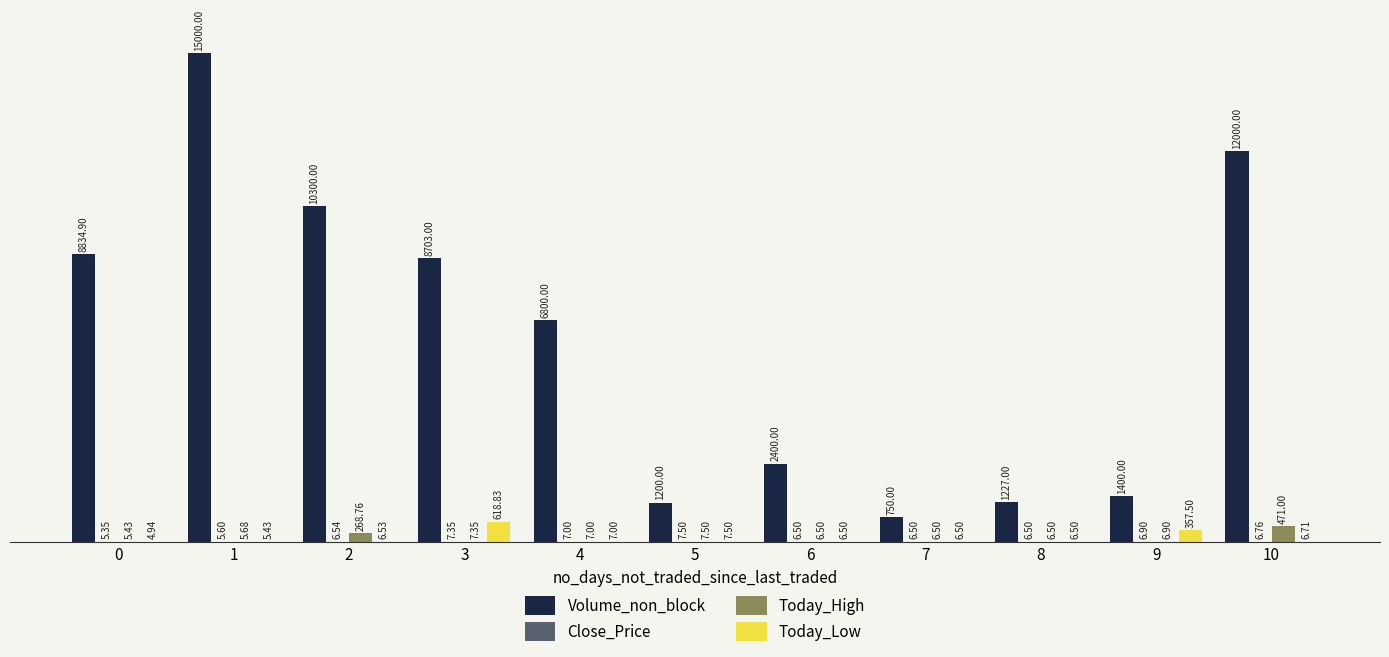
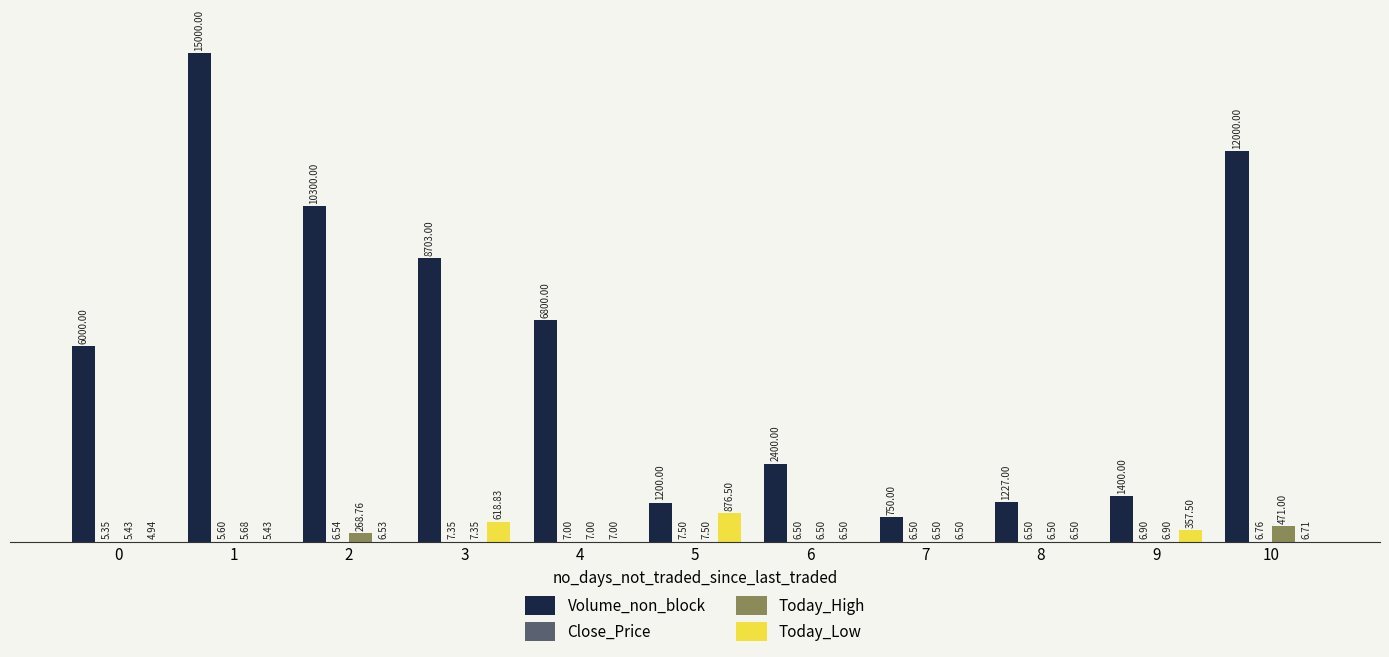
  {
    "Volume_non_block": {
-     "0": 8834.90,
+     "0": 6000.00,
      "1": 15000.00,
      "2": 10300.00,
      "3": 8703.00,
      "4": 6800.00,
      "5": 1200.00,
      "6": 2400.00,
      "7": 750.00,
      "8": 1227.00,
      "9": 1400.00,
      "10": 12000.00
    },
    "Close_Price": {
      "0": 5.35,
      "1": 5.60,
      "2": 6.54,
      "3": 7.35,
      "4": 7.00,
      "5": 7.50,
      "6": 6.50,
      "7": 6.50,
      "8": 6.50,
      "9": 6.90,
      "10": 6.76
    },
    "Today_High": {
      "0": 5.43,
      "1": 5.68,
      "2": 268.76,
      "3": 7.35,
      "4": 7.00,
      "5": 7.50,
      "6": 6.50,
      "7": 6.50,
      "8": 6.50,
      "9": 6.90,
      "10": 471.00
    },
    "Today_Low": {
      "0": 4.94,
      "1": 5.43,
      "2": 6.53,
      "3": 618.83,
      "4": 7.00,
-     "5": 7.50,
+     "5": 876.50,
      "6": 6.50,
      "7": 6.50,
      "8": 6.50,
      "9": 357.50,
      "10": 6.71
    }
  }
